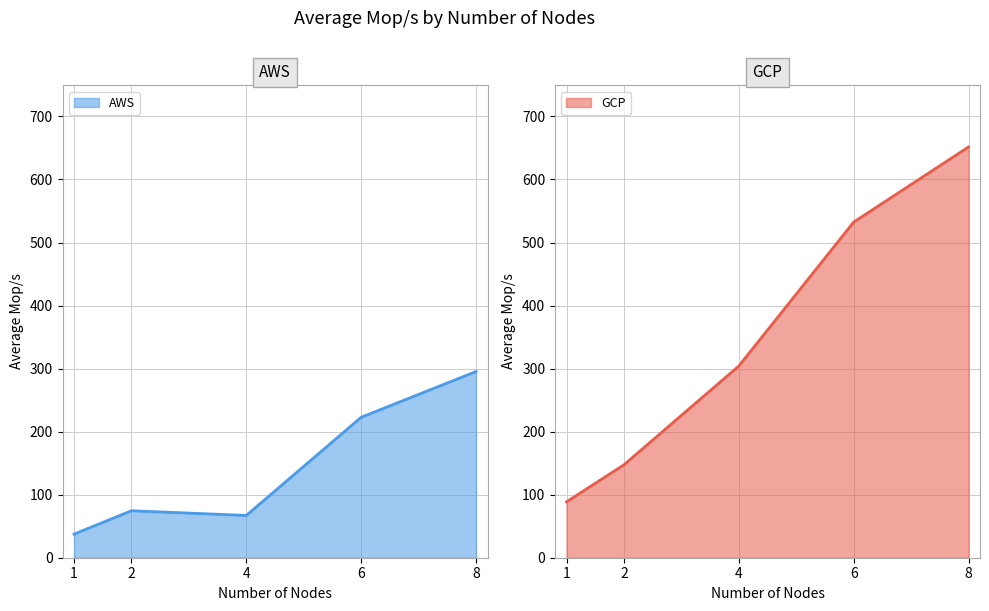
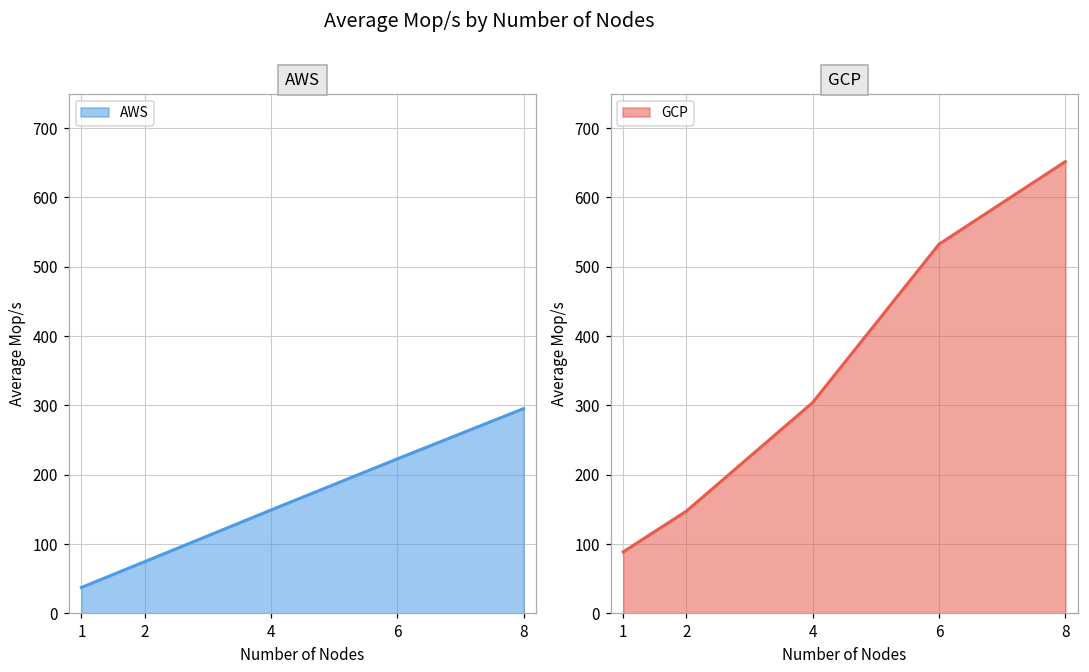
  {
    "AWS": {
      "1": 40,
      "2": 70,
-     "4": 70,
+     "4": 150,
      "6": 220,
      "8": 300
    },
    "GCP": {
      "1": 90,
      "2": 150,
      "4": 300,
      "6": 530,
      "8": 650
    }
  }
